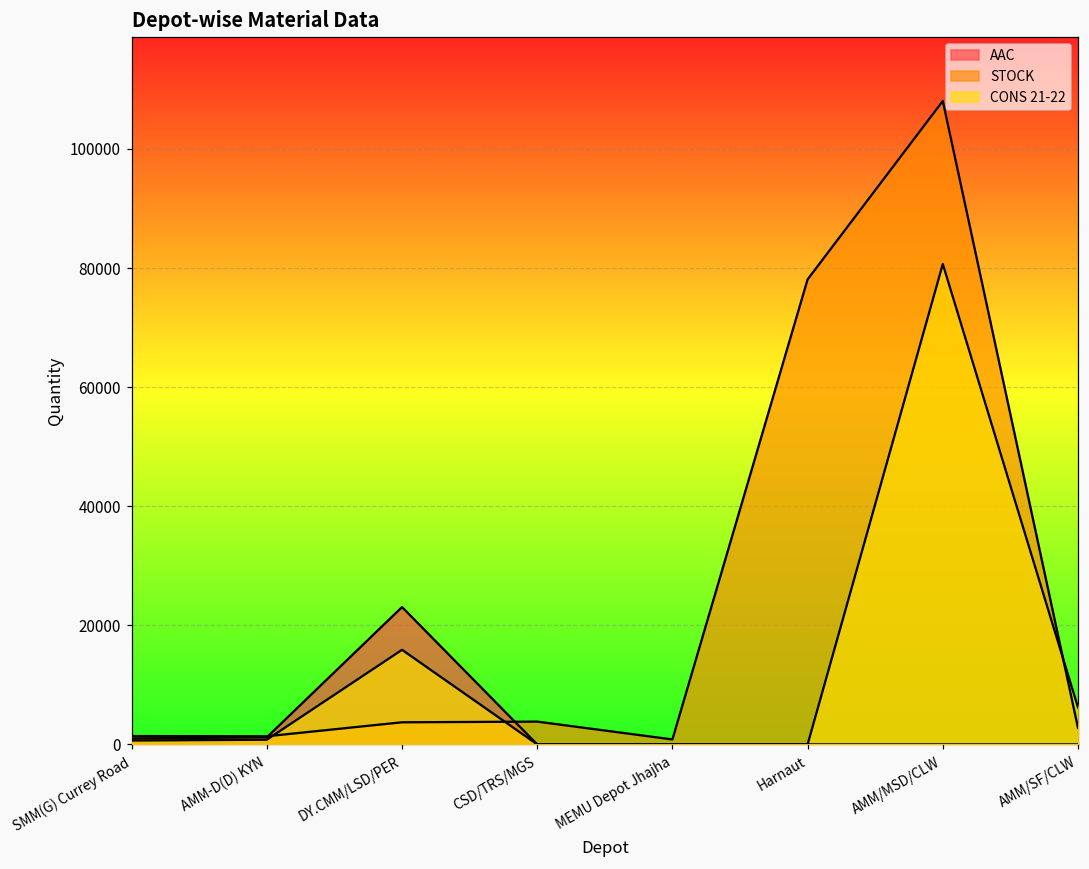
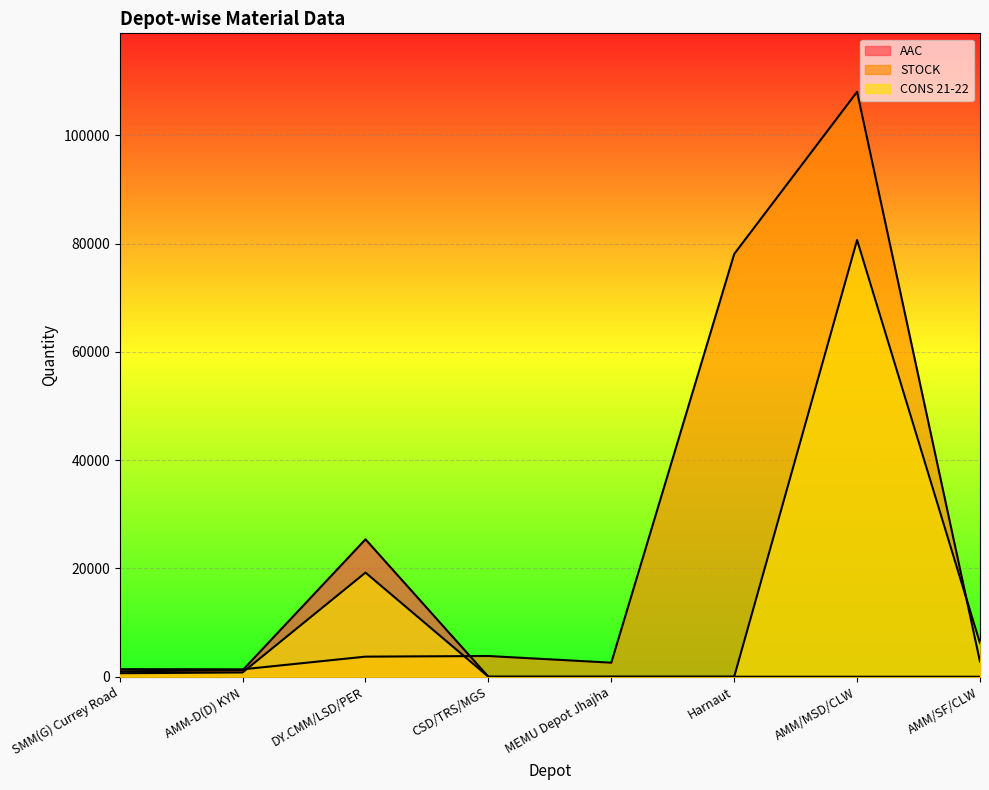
  {
    "AAC": {
-     "DY.CMM/LSD/PER": 23000,
+     "DY.CMM/LSD/PER": 25000,
      "AMM/MSD/CLW": 0,
      "AMM/SF/CLW": 0
    },
    "STOCK": {
      "DY.CMM/LSD/PER": 4000,
      "CSD/TRS/MGS": 4000,
-     "MEMU Depot Jhajha": 1000,
+     "MEMU Depot Jhajha": 3000,
      "Harnaut": 78000,
      "AMM/MSD/CLW": 108000,
      "AMM/SF/CLW": 3000
    },
    "CONS 21-22": {
-     "DY.CMM/LSD/PER": 16000,
+     "DY.CMM/LSD/PER": 19000,
      "AMM/MSD/CLW": 81000,
      "AMM/SF/CLW": 6000
    }
  }
